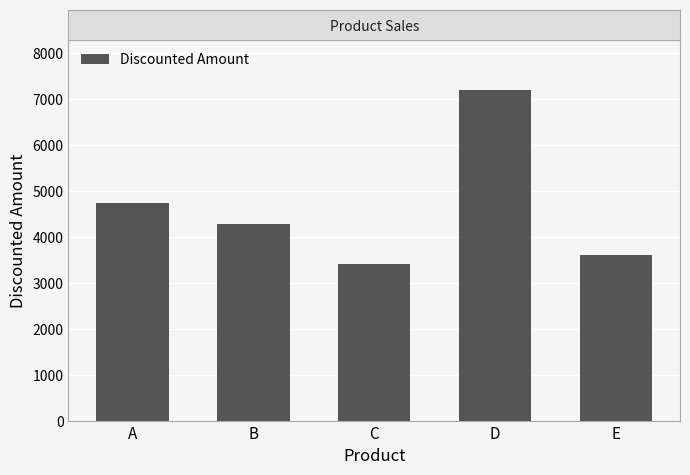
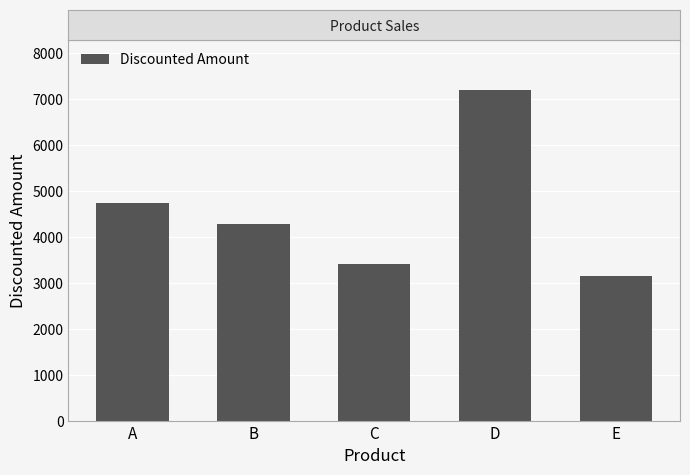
  {
    "A": 4700,
    "B": 4300,
    "C": 3400,
    "D": 7200,
-   "E": 3600
+   "E": 3100
  }
